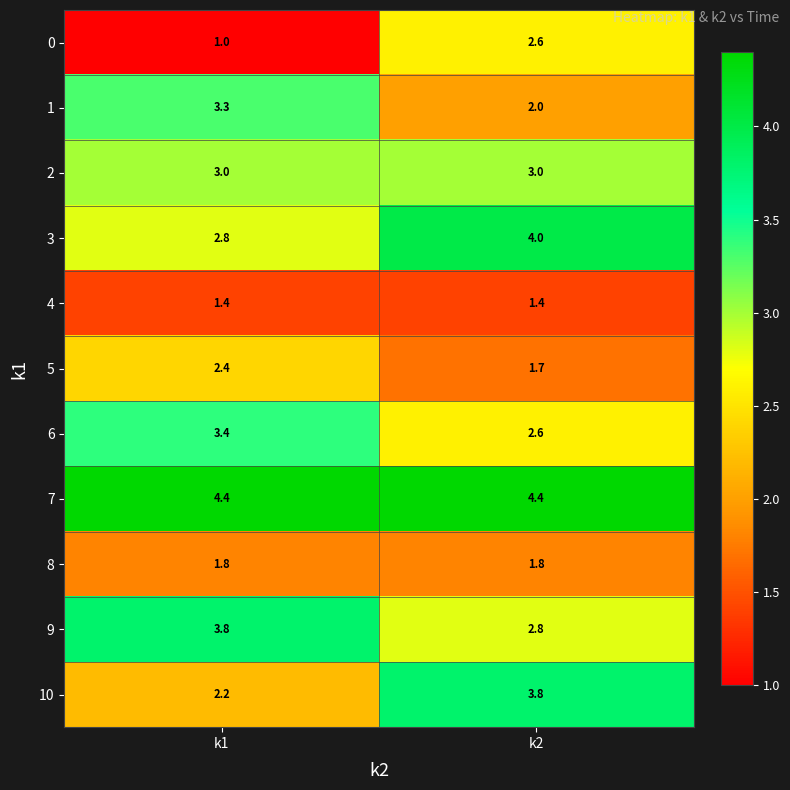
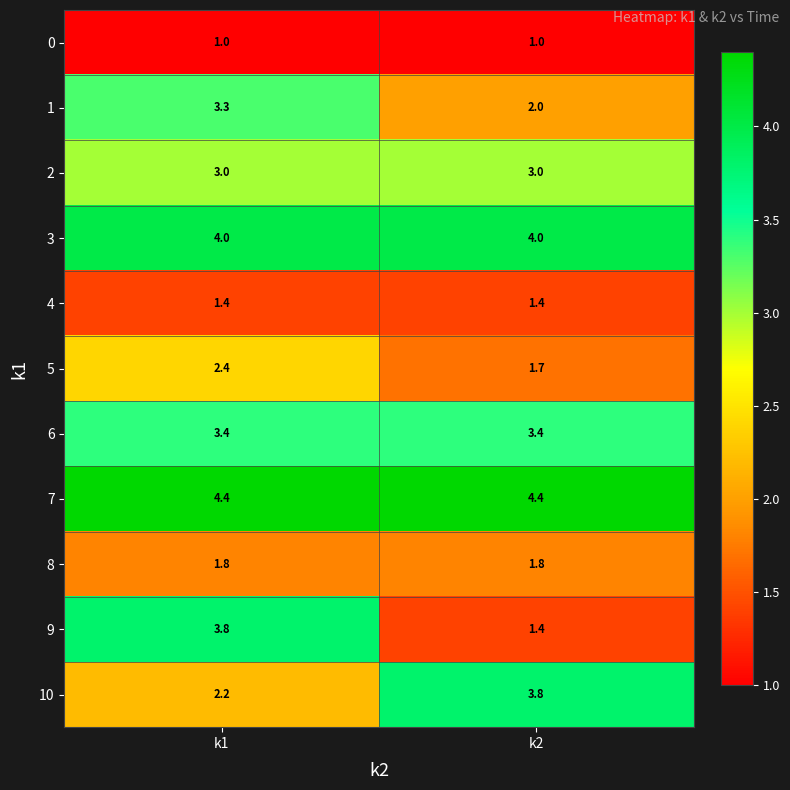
  {
    "0": {
      "k1": 1.0,
-     "k2": 2.6
+     "k2": 1.0
    },
    "1": {
      "k1": 3.3,
      "k2": 2.0
    },
    "2": {
      "k1": 3.0,
      "k2": 3.0
    },
    "3": {
-     "k1": 2.8,
+     "k1": 4.0,
      "k2": 4.0
    },
    "4": {
      "k1": 1.4,
      "k2": 1.4
    },
    "5": {
      "k1": 2.4,
      "k2": 1.7
    },
    "6": {
      "k1": 3.4,
-     "k2": 2.6
+     "k2": 3.4
    },
    "7": {
      "k1": 4.4,
      "k2": 4.4
    },
    "8": {
      "k1": 1.8,
      "k2": 1.8
    },
    "9": {
      "k1": 3.8,
-     "k2": 2.8
+     "k2": 1.4
    },
    "10": {
      "k1": 2.2,
      "k2": 3.8
    }
  }
